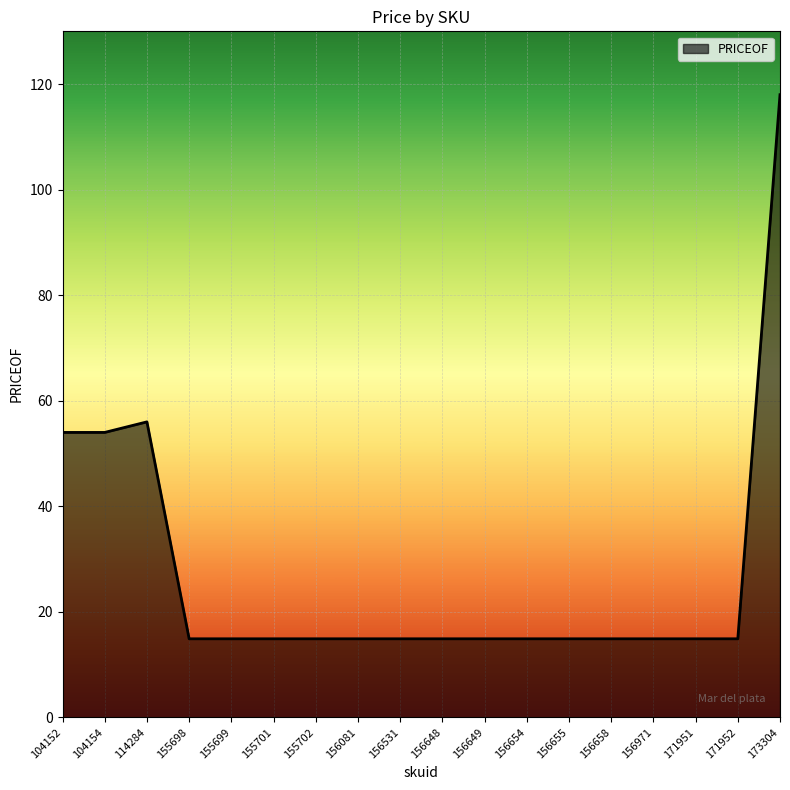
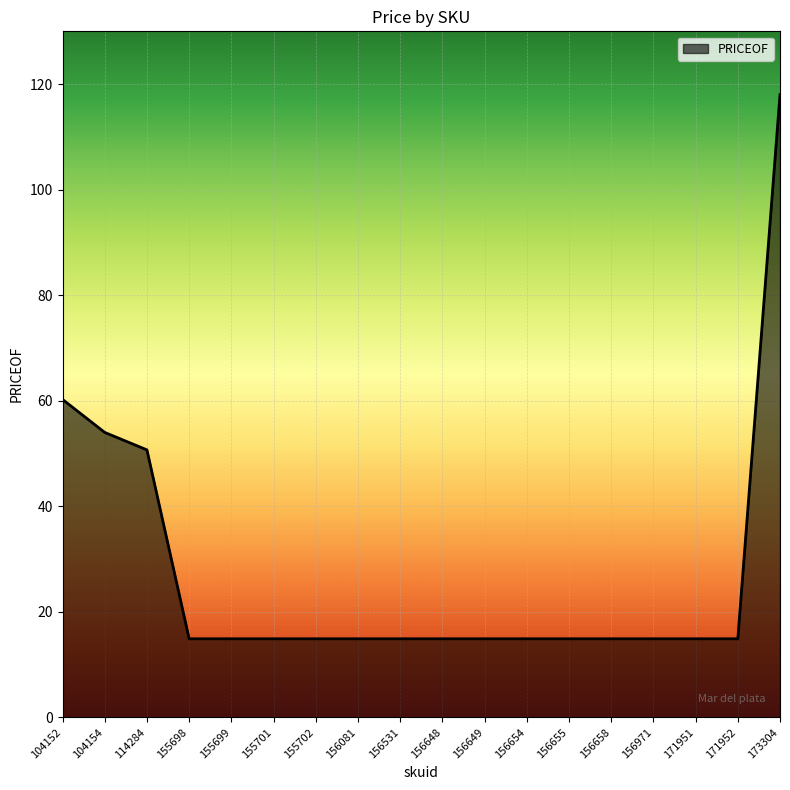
  {
-   "104152": 54,
+   "104152": 60,
    "104154": 54,
-   "114284": 56,
+   "114284": 51,
    "155698": 15,
    "155699": 15,
    "155701": 15,
    "155702": 15,
    "156081": 15,
    "156531": 15,
    "156648": 15,
    "156649": 15,
    "156654": 15,
    "156655": 15,
    "156658": 15,
    "156971": 15,
    "171951": 15,
    "171952": 15,
    "173304": 118
  }
